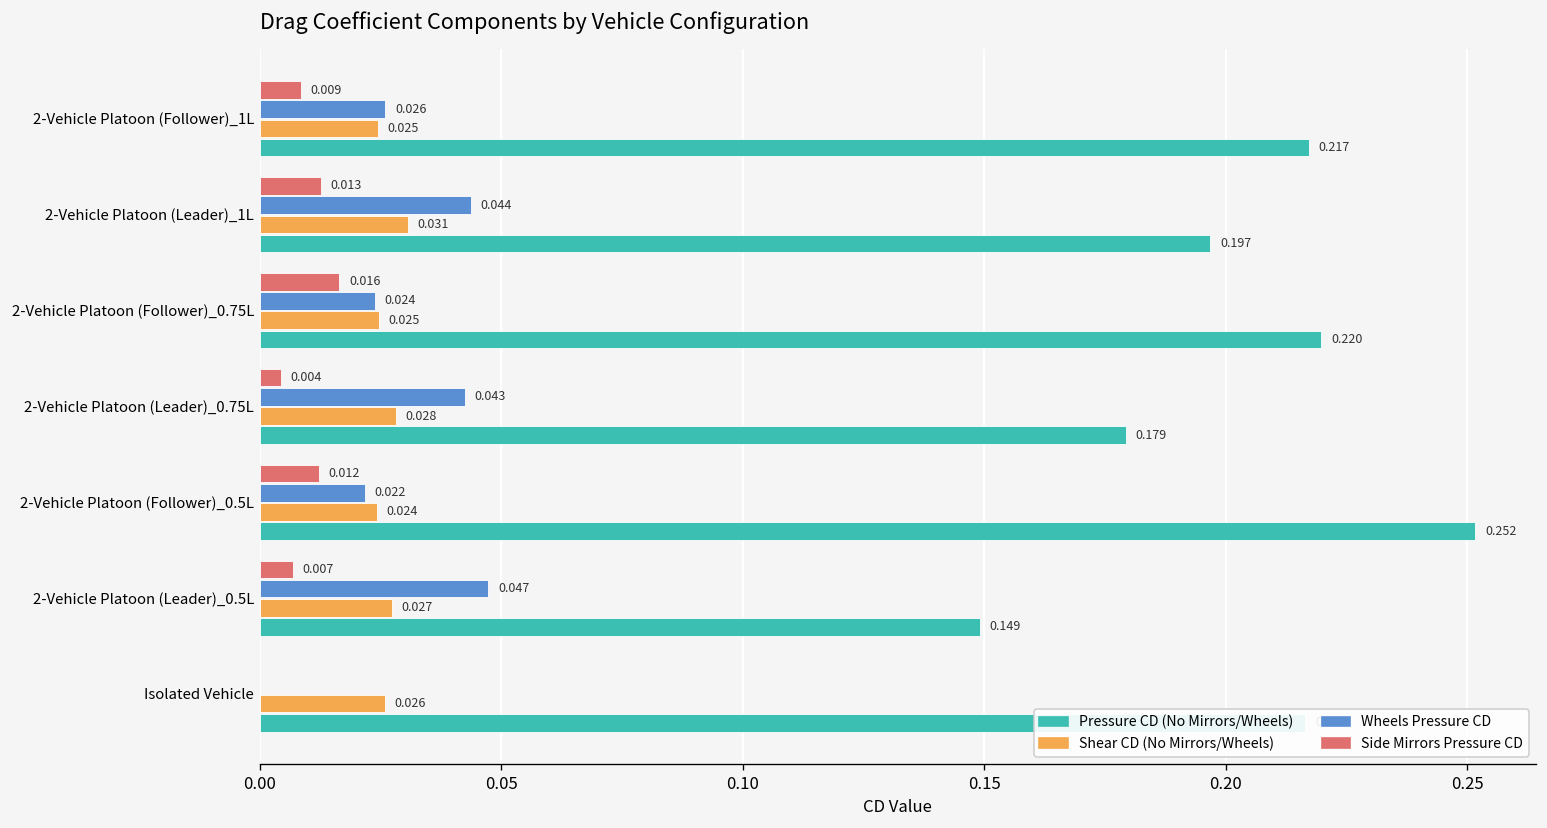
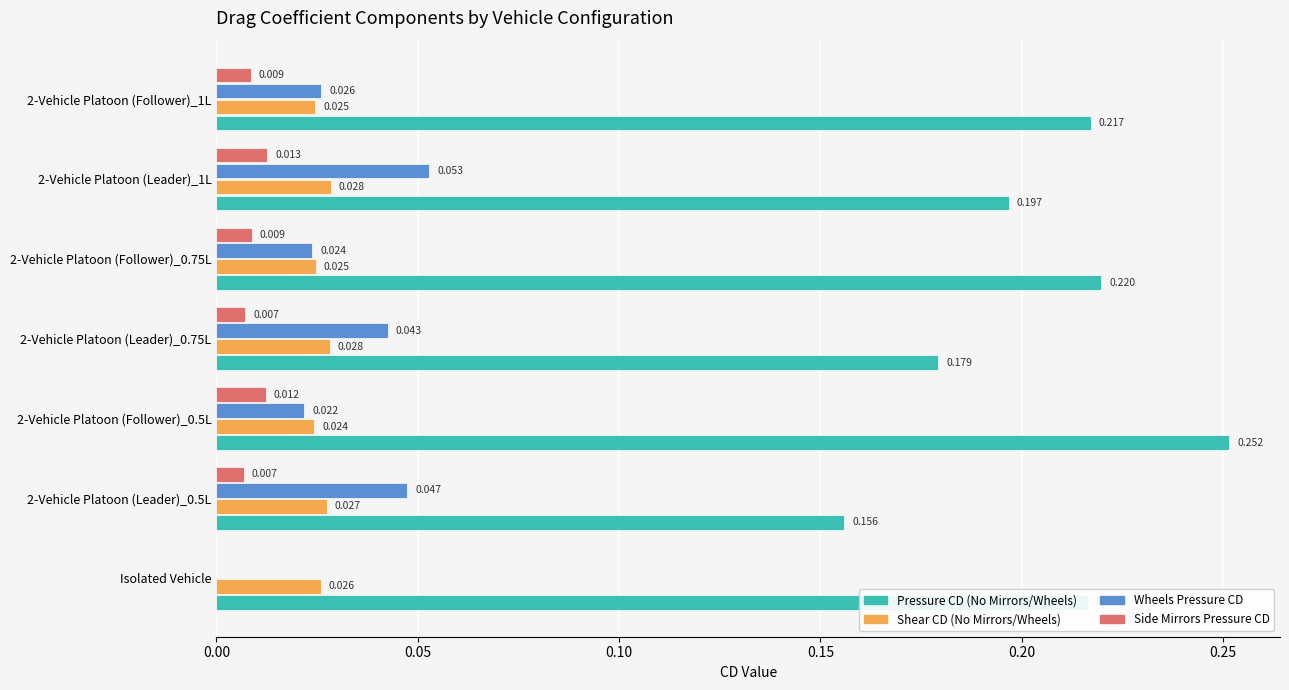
  {
    "Pressure CD (No Mirrors/Wheels)": {
      "2-Vehicle Platoon (Follower)_1L": 0.217,
      "2-Vehicle Platoon (Leader)_1L": 0.197,
      "2-Vehicle Platoon (Follower)_0.75L": 0.220,
      "2-Vehicle Platoon (Leader)_0.75L": 0.179,
      "2-Vehicle Platoon (Follower)_0.5L": 0.252,
-     "2-Vehicle Platoon (Leader)_0.5L": 0.149
+     "2-Vehicle Platoon (Leader)_0.5L": 0.156
    },
    "Shear CD (No Mirrors/Wheels)": {
      "2-Vehicle Platoon (Follower)_1L": 0.025,
-     "2-Vehicle Platoon (Leader)_1L": 0.031,
+     "2-Vehicle Platoon (Leader)_1L": 0.028,
      "2-Vehicle Platoon (Follower)_0.75L": 0.025,
      "2-Vehicle Platoon (Leader)_0.75L": 0.028,
      "2-Vehicle Platoon (Follower)_0.5L": 0.024,
      "2-Vehicle Platoon (Leader)_0.5L": 0.027,
      "Isolated Vehicle": 0.026
    },
    "Wheels Pressure CD": {
      "2-Vehicle Platoon (Follower)_1L": 0.026,
-     "2-Vehicle Platoon (Leader)_1L": 0.044,
+     "2-Vehicle Platoon (Leader)_1L": 0.053,
      "2-Vehicle Platoon (Follower)_0.75L": 0.024,
      "2-Vehicle Platoon (Leader)_0.75L": 0.043,
      "2-Vehicle Platoon (Follower)_0.5L": 0.022,
      "2-Vehicle Platoon (Leader)_0.5L": 0.047
    },
    "Side Mirrors Pressure CD": {
      "2-Vehicle Platoon (Follower)_1L": 0.009,
      "2-Vehicle Platoon (Leader)_1L": 0.013,
-     "2-Vehicle Platoon (Follower)_0.75L": 0.016,
-     "2-Vehicle Platoon (Leader)_0.75L": 0.004,
+     "2-Vehicle Platoon (Follower)_0.75L": 0.009,
+     "2-Vehicle Platoon (Leader)_0.75L": 0.007,
      "2-Vehicle Platoon (Follower)_0.5L": 0.012,
      "2-Vehicle Platoon (Leader)_0.5L": 0.007
    }
  }
